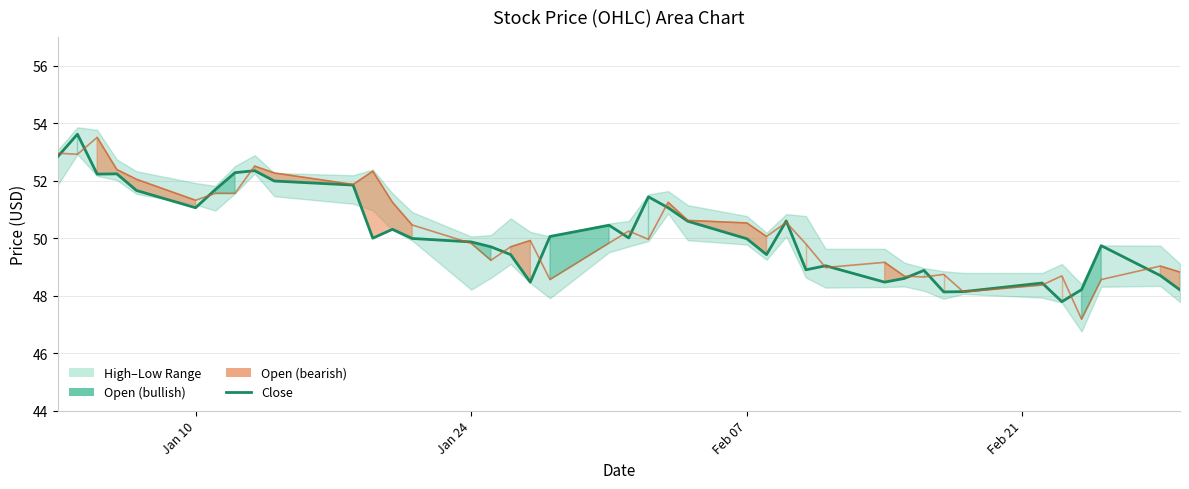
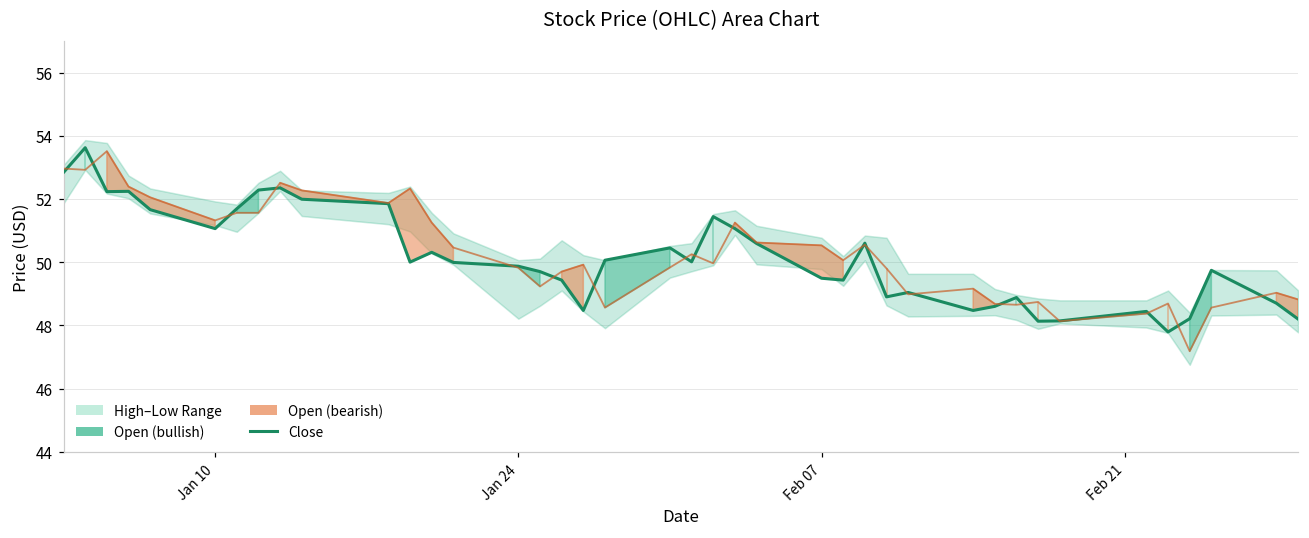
  {
    "Close": {
      "Jan 10": 51.1,
-     "Feb 07": 50.0
+     "Feb 07": 49.5
    }
  }
